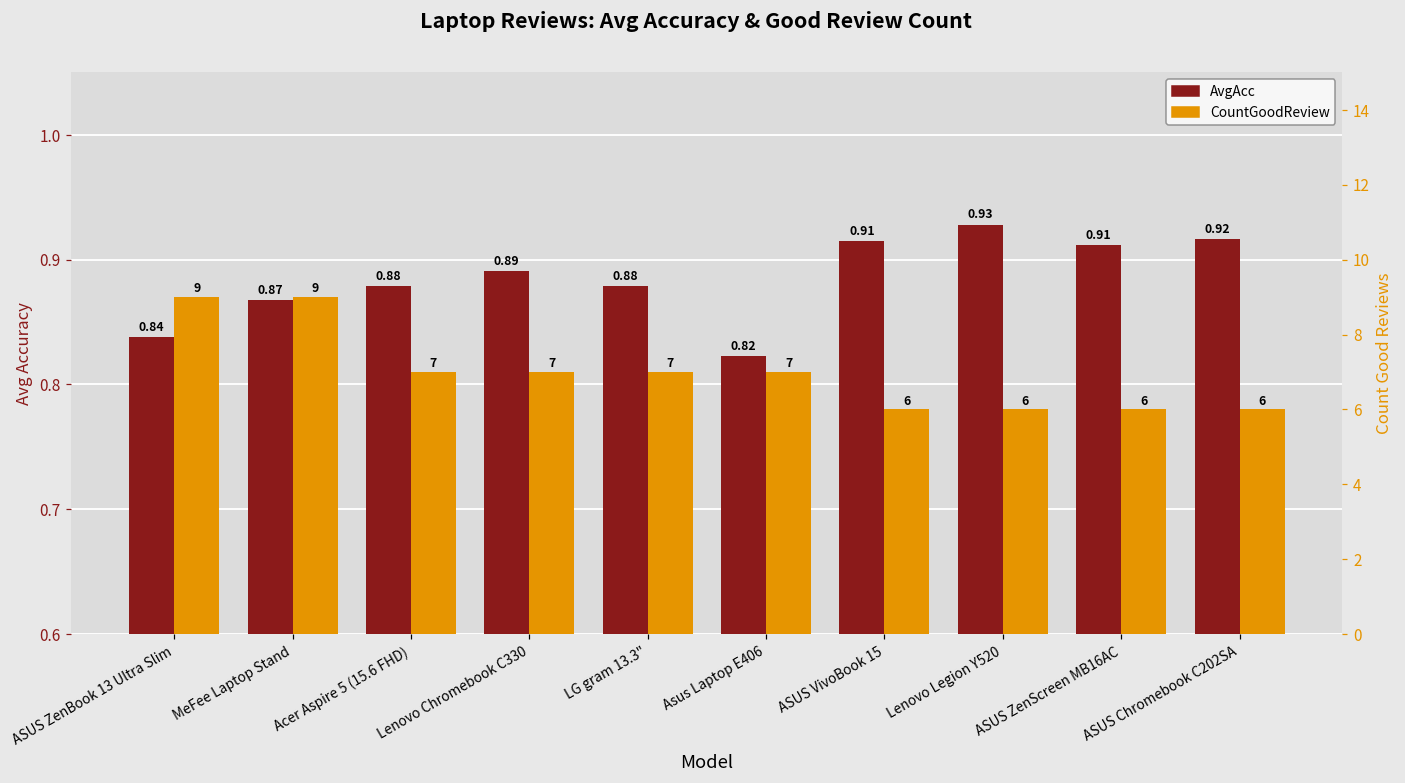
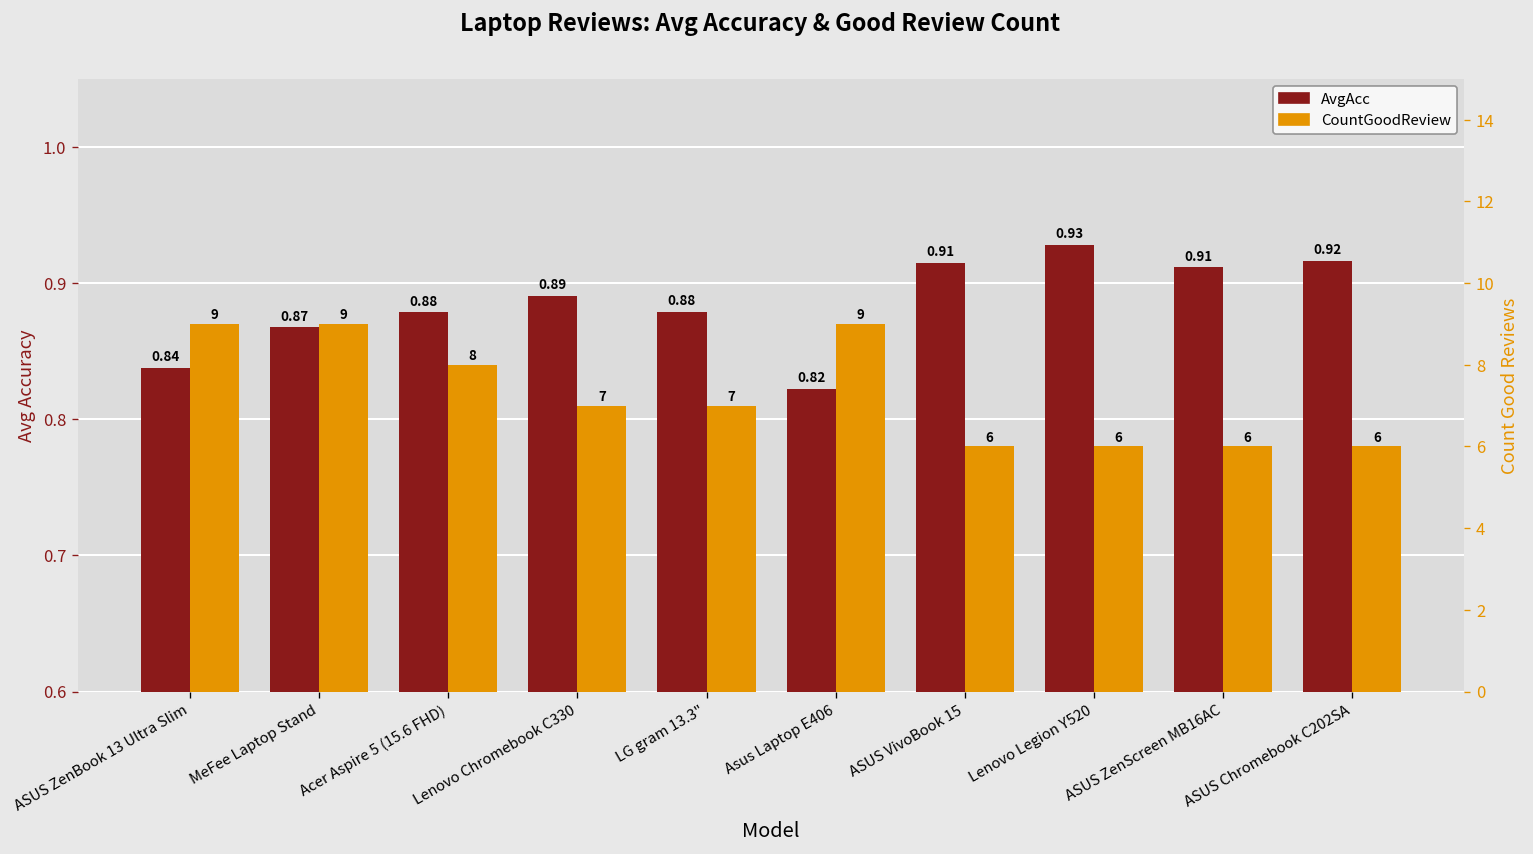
  {
    "AvgAcc": {
      "ASUS ZenBook 13 Ultra Slim": 0.84,
      "MeFee Laptop Stand": 0.87,
      "Acer Aspire 5 (15.6 FHD)": 0.88,
      "Lenovo Chromebook C330": 0.89,
      "LG gram 13.3\"": 0.88,
      "Asus Laptop E406": 0.82,
      "ASUS VivoBook 15": 0.91,
      "Lenovo Legion Y520": 0.93,
      "ASUS ZenScreen MB16AC": 0.91,
      "ASUS Chromebook C202SA": 0.92
    },
    "CountGoodReview": {
      "ASUS ZenBook 13 Ultra Slim": 9,
      "MeFee Laptop Stand": 9,
-     "Acer Aspire 5 (15.6 FHD)": 7,
+     "Acer Aspire 5 (15.6 FHD)": 8,
      "Lenovo Chromebook C330": 7,
      "LG gram 13.3\"": 7,
-     "Asus Laptop E406": 7,
+     "Asus Laptop E406": 9,
      "ASUS VivoBook 15": 6,
      "Lenovo Legion Y520": 6,
      "ASUS ZenScreen MB16AC": 6,
      "ASUS Chromebook C202SA": 6
    }
  }
